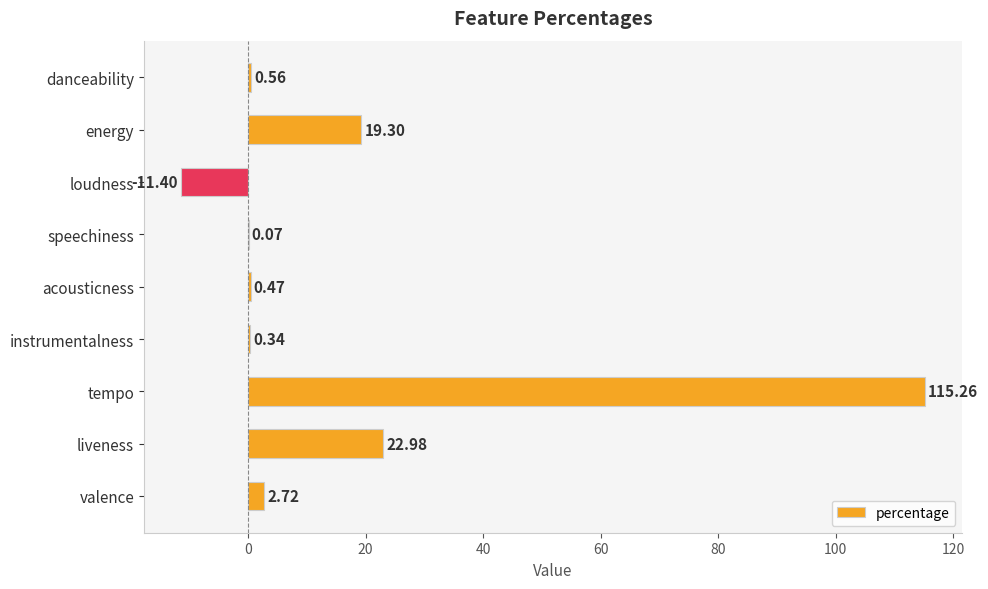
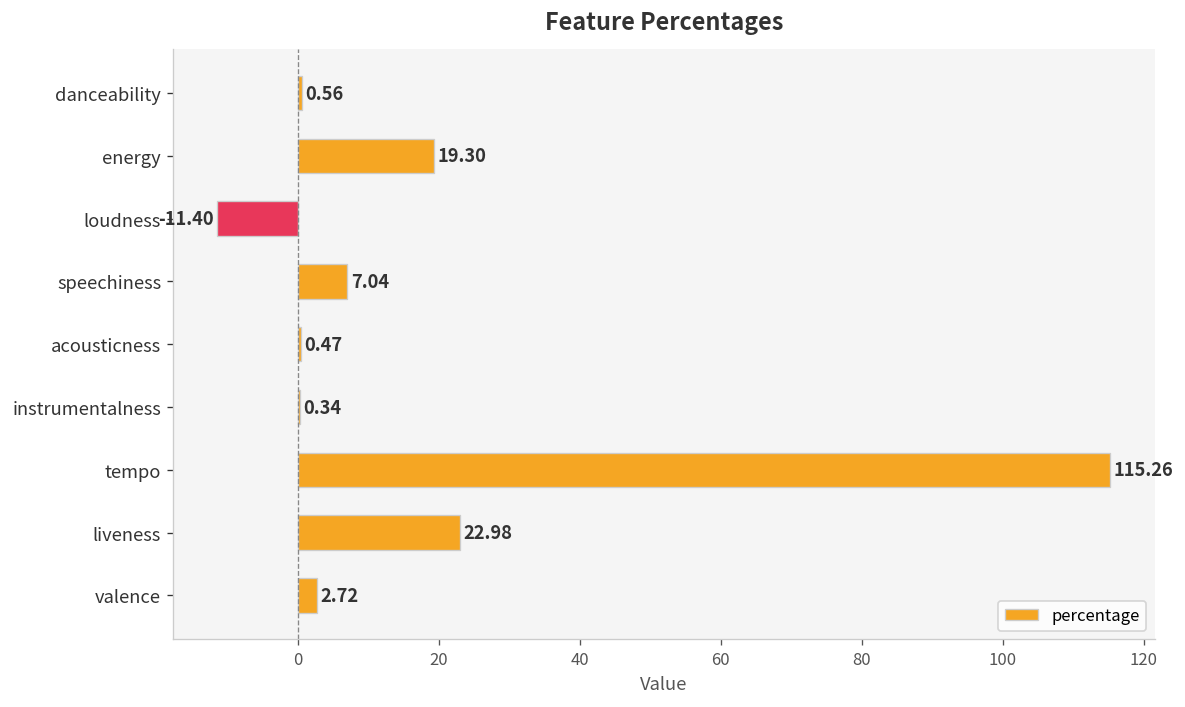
  {
    "danceability": 0.56,
    "energy": 19.30,
    "loudness": -11.40,
-   "speechiness": 0.07,
+   "speechiness": 7.04,
    "acousticness": 0.47,
    "instrumentalness": 0.34,
    "tempo": 115.26,
    "liveness": 22.98,
    "valence": 2.72
  }
